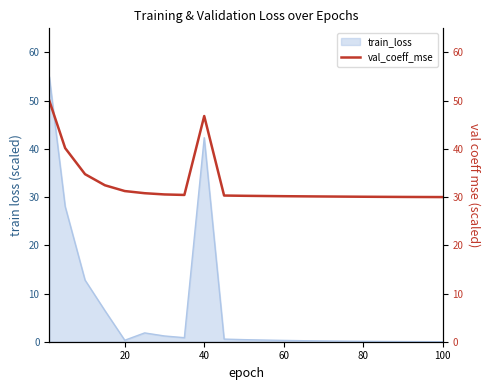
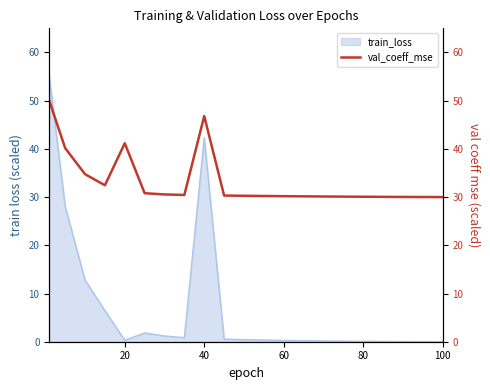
  {
    "train_loss": {
      "20": 0,
      "40": 42,
      "60": 0,
      "80": 0,
      "100": 0
    },
    "val_coeff_mse": {
-     "20": 31,
+     "20": 41,
      "40": 47,
      "60": 30,
      "80": 30,
      "100": 30
    }
  }
